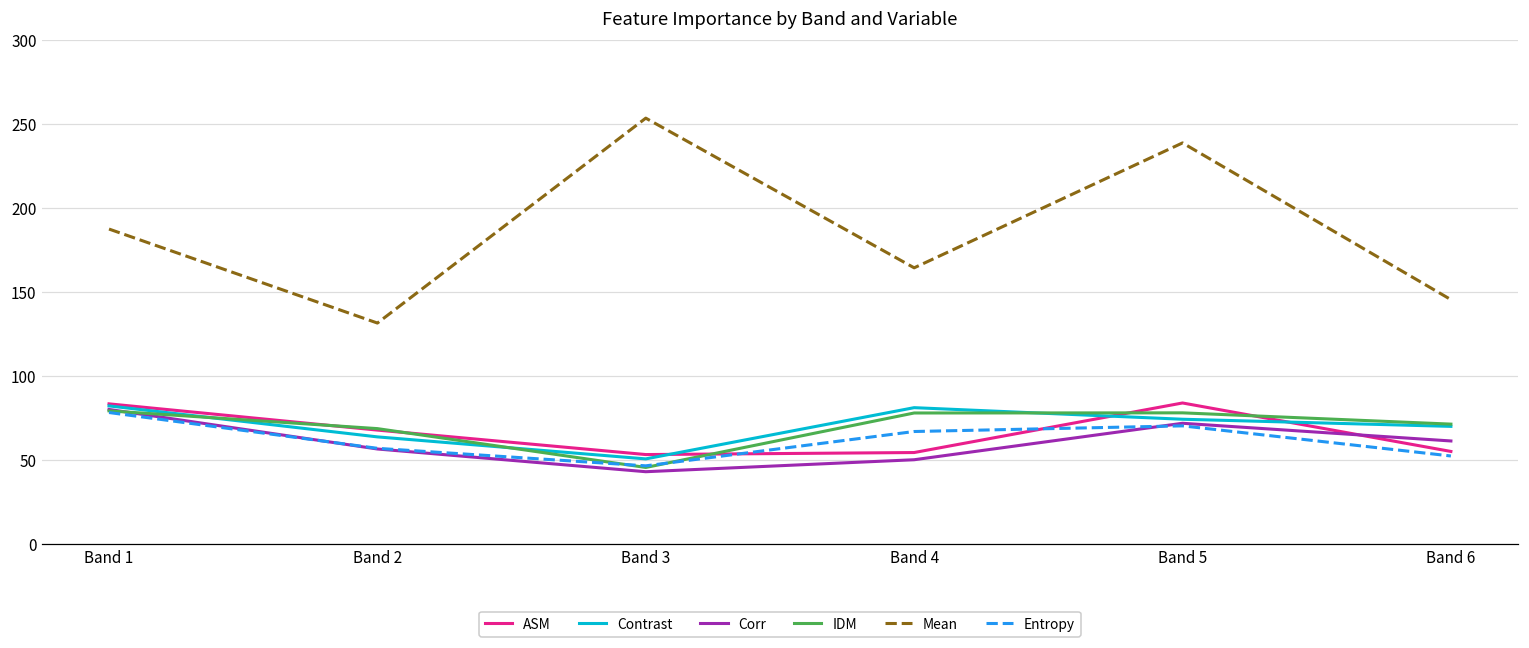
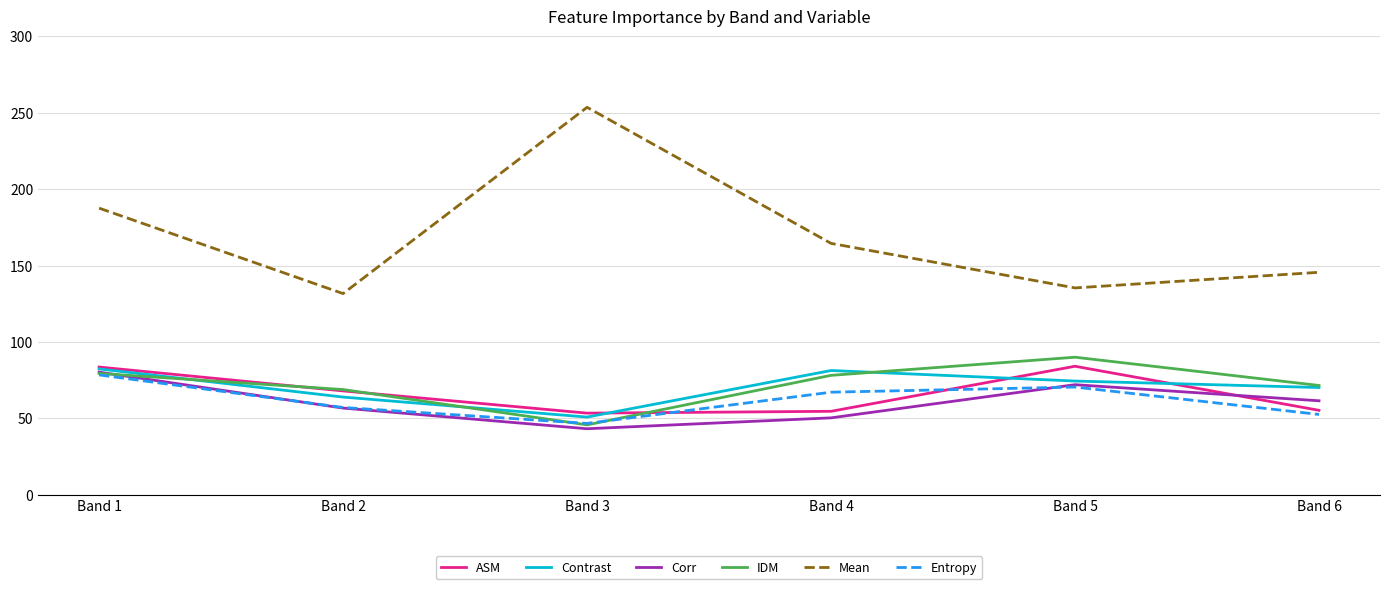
  {
    "ASM": {
      "Band 3": 53,
      "Band 4": 55,
      "Band 5": 84,
      "Band 6": 55
    },
    "Corr": {
      "Band 3": 43,
      "Band 4": 50,
      "Band 6": 61
    },
    "IDM": {
      "Band 4": 78,
-     "Band 5": 78
+     "Band 5": 90
    },
    "Mean": {
      "Band 1": 188,
      "Band 2": 132,
      "Band 3": 254,
      "Band 4": 164,
-     "Band 5": 239,
+     "Band 5": 135,
      "Band 6": 146
    }
  }
